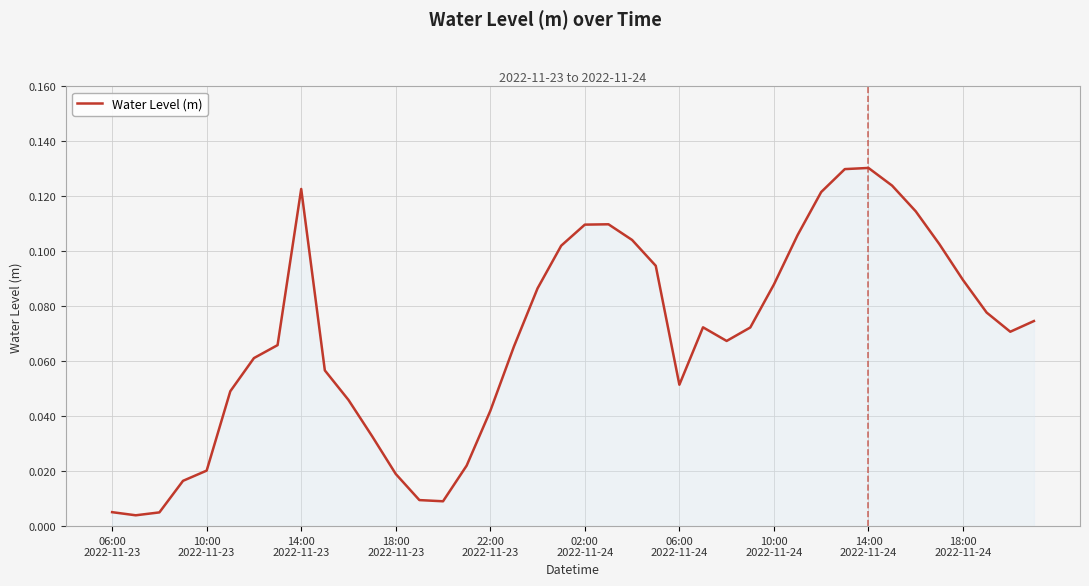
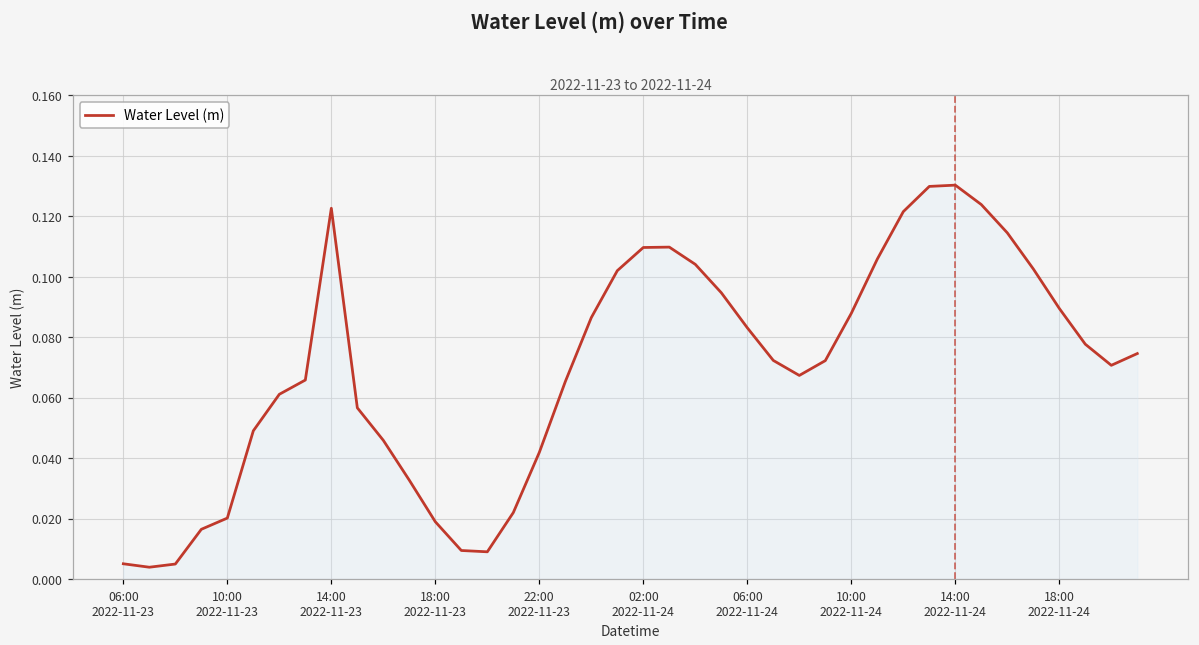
  {
    "06:00 2022-11-23": 0.005,
    "10:00 2022-11-23": 0.020,
    "14:00 2022-11-23": 0.123,
    "18:00 2022-11-23": 0.019,
    "22:00 2022-11-23": 0.042,
    "02:00 2022-11-24": 0.110,
-   "06:00 2022-11-24": 0.051,
+   "06:00 2022-11-24": 0.083,
    "10:00 2022-11-24": 0.088,
    "14:00 2022-11-24": 0.130,
    "18:00 2022-11-24": 0.090
  }
